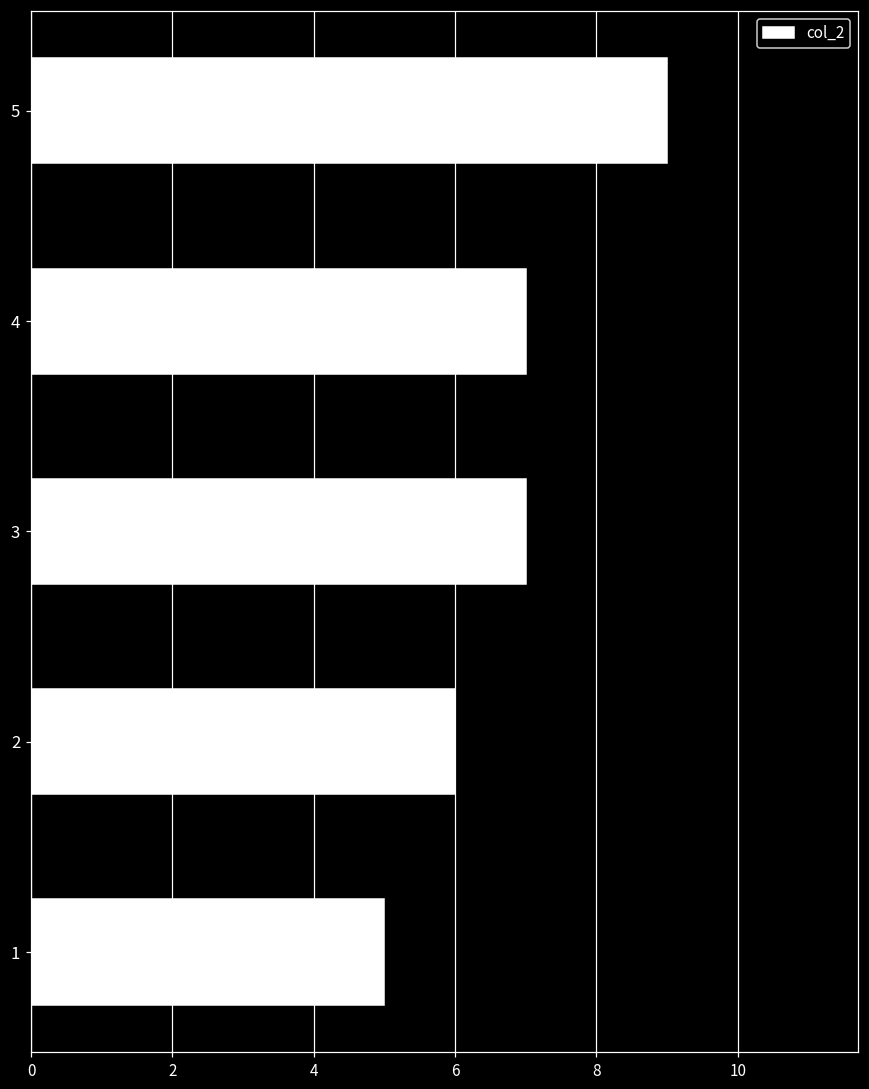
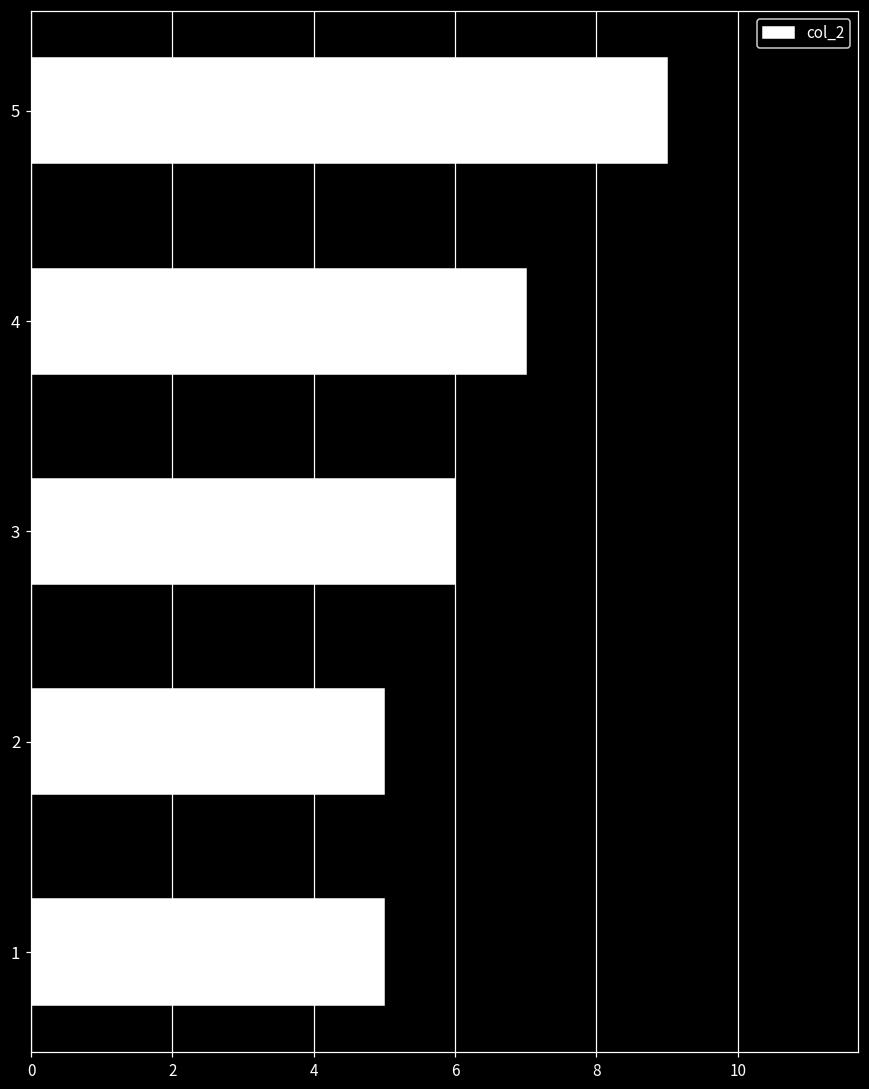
  {
    "5": 9,
    "4": 7,
-   "3": 7,
-   "2": 6,
+   "3": 6,
+   "2": 5,
    "1": 5
  }
